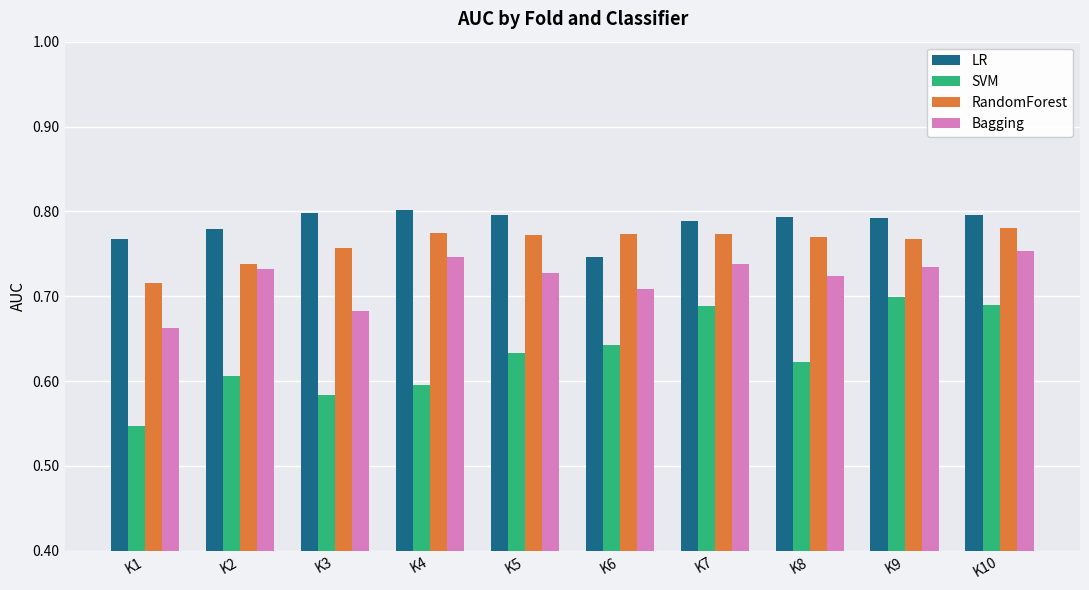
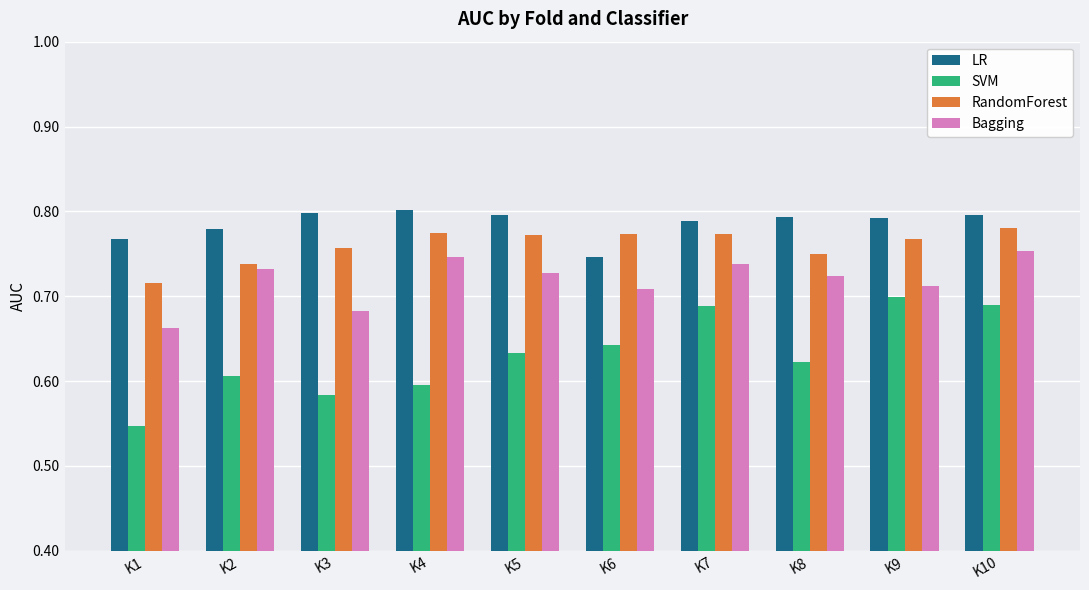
  {
    "LR": {
      "K1": 0.77,
      "K2": 0.78,
      "K3": 0.80,
      "K4": 0.80,
      "K5": 0.80,
      "K6": 0.75,
      "K7": 0.79,
      "K8": 0.79,
      "K9": 0.79,
      "K10": 0.80
    },
    "SVM": {
      "K1": 0.55,
      "K2": 0.61,
      "K3": 0.58,
      "K4": 0.60,
      "K5": 0.63,
      "K6": 0.64,
      "K7": 0.69,
      "K8": 0.62,
      "K9": 0.70,
      "K10": 0.69
    },
    "RandomForest": {
      "K1": 0.72,
      "K2": 0.74,
      "K3": 0.76,
      "K4": 0.77,
      "K5": 0.77,
      "K6": 0.77,
      "K7": 0.77,
-     "K8": 0.77,
+     "K8": 0.75,
      "K9": 0.77,
      "K10": 0.78
    },
    "Bagging": {
      "K1": 0.66,
      "K2": 0.73,
      "K3": 0.68,
      "K4": 0.75,
      "K5": 0.73,
      "K6": 0.71,
      "K7": 0.74,
      "K8": 0.72,
-     "K9": 0.73,
+     "K9": 0.71,
      "K10": 0.75
    }
  }
